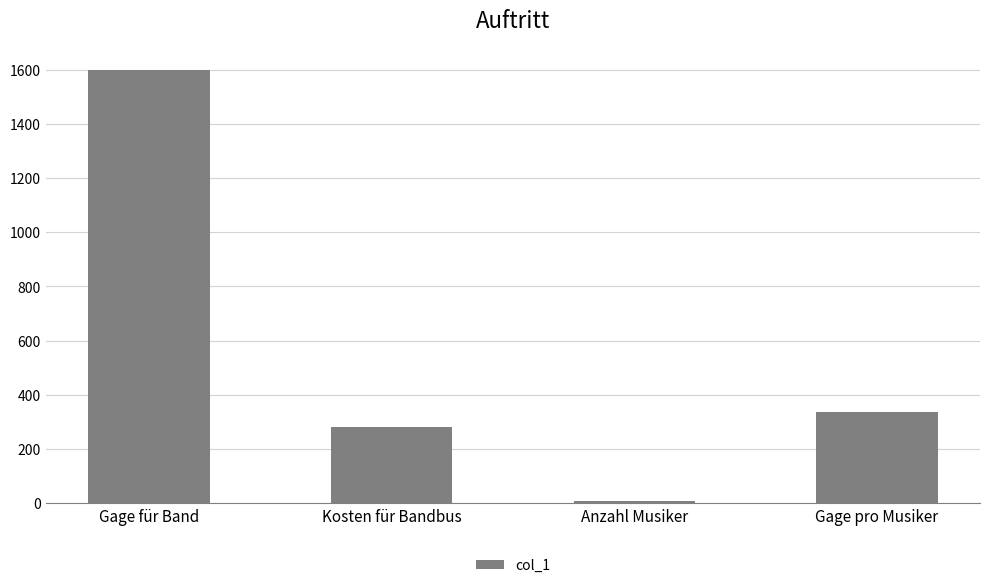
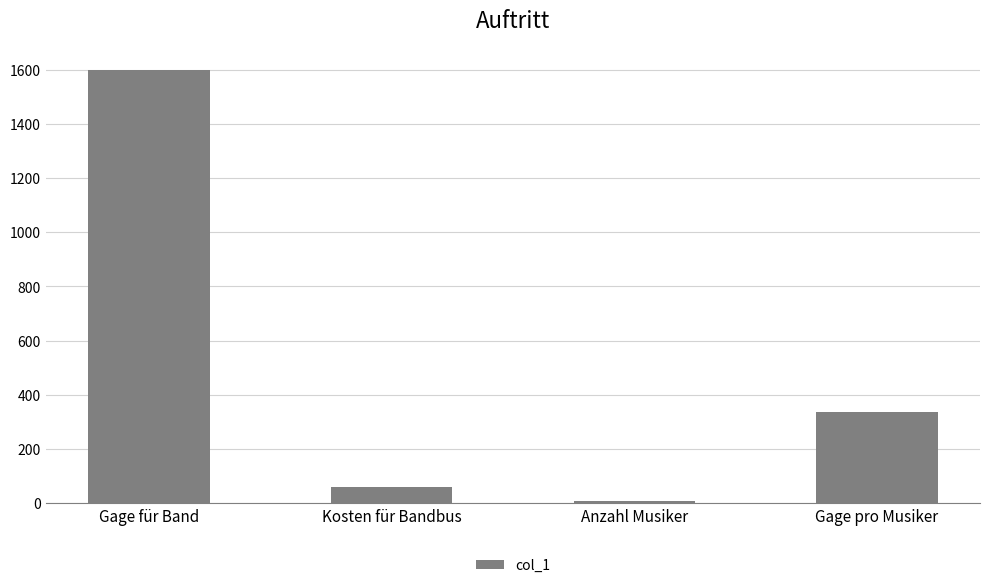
  {
    "Gage für Band": 1600,
-   "Kosten für Bandbus": 280,
+   "Kosten für Bandbus": 60,
    "Gage pro Musiker": 340
  }
